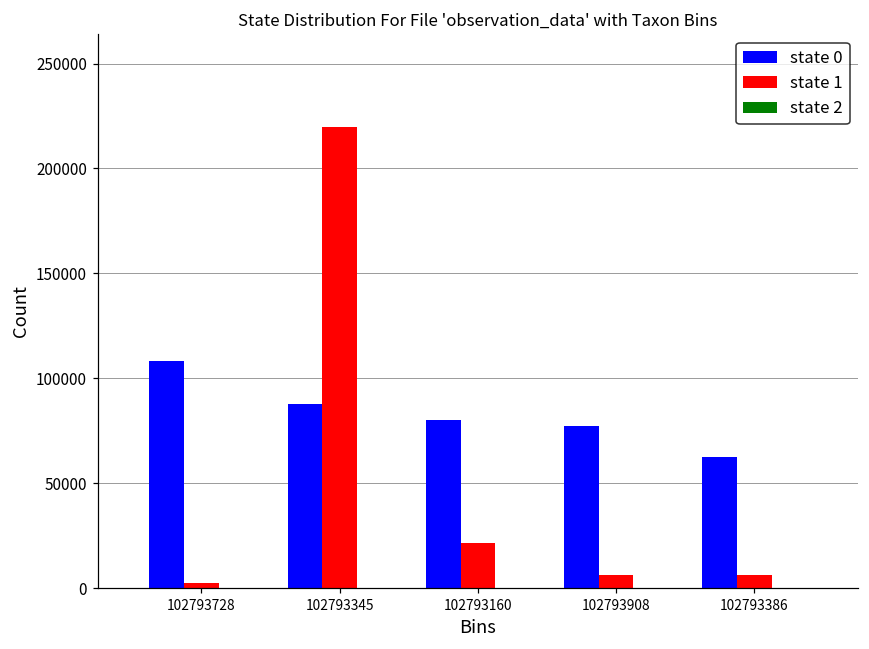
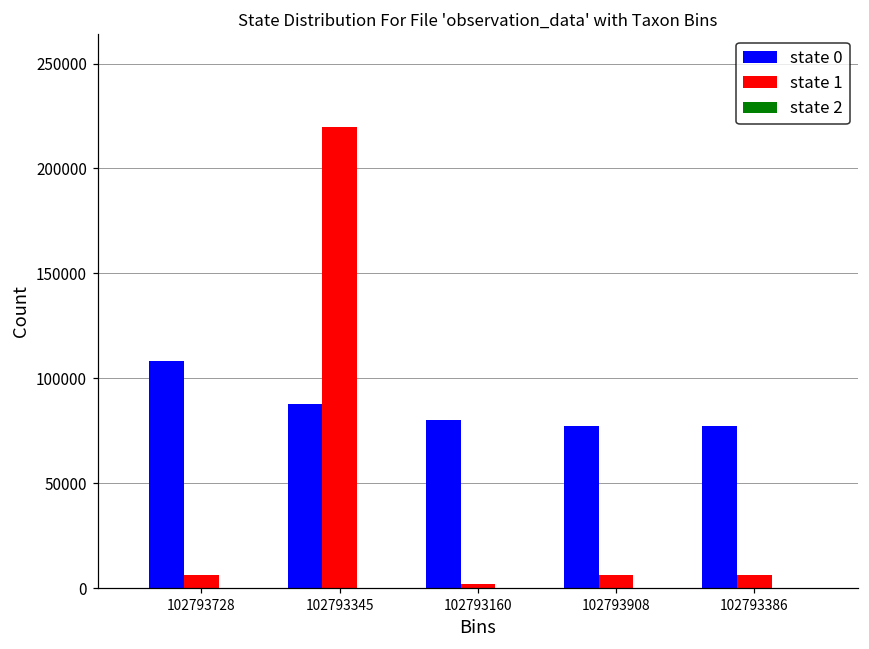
  {
    "state 0": {
      "102793728": 108000,
      "102793345": 88000,
      "102793160": 80000,
      "102793908": 78000,
-     "102793386": 62000
+     "102793386": 78000
    },
    "state 1": {
-     "102793728": 2000,
+     "102793728": 6000,
      "102793345": 220000,
-     "102793160": 21000,
+     "102793160": 2000,
      "102793908": 6000,
      "102793386": 6000
    }
  }
